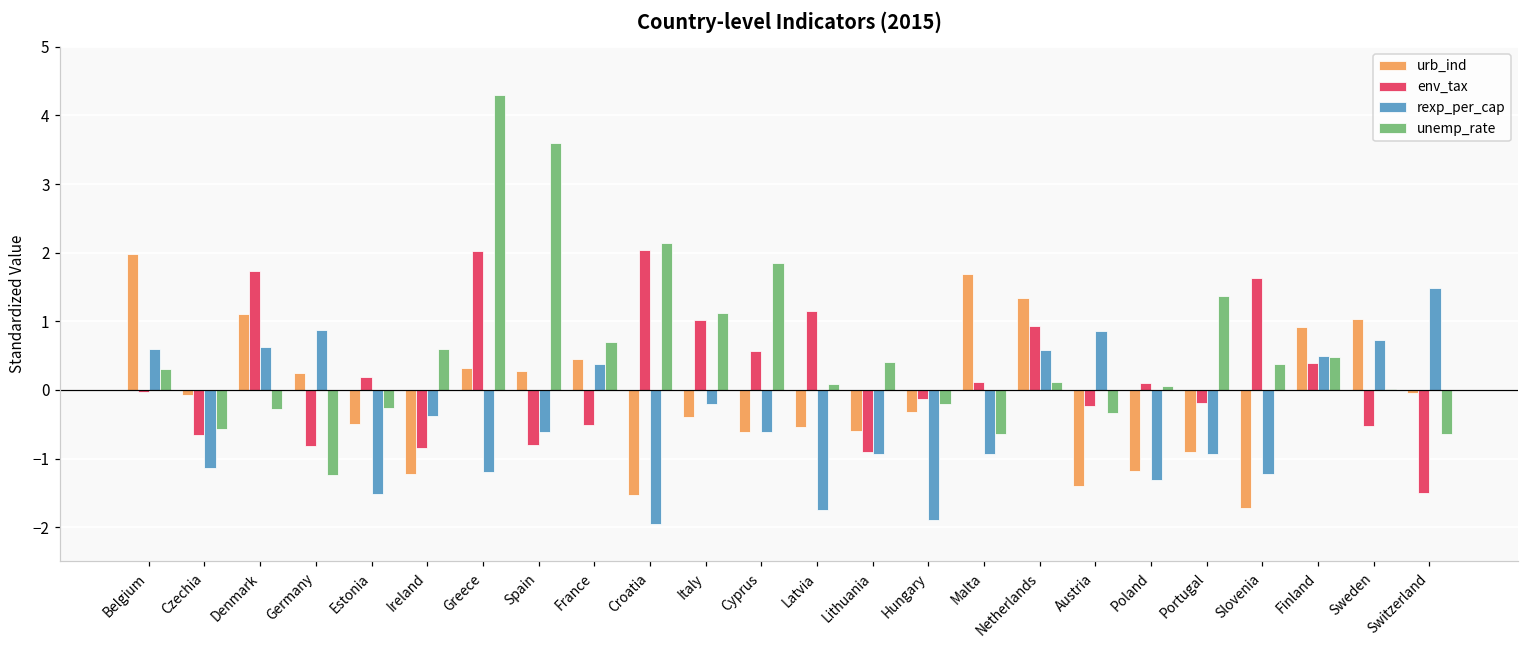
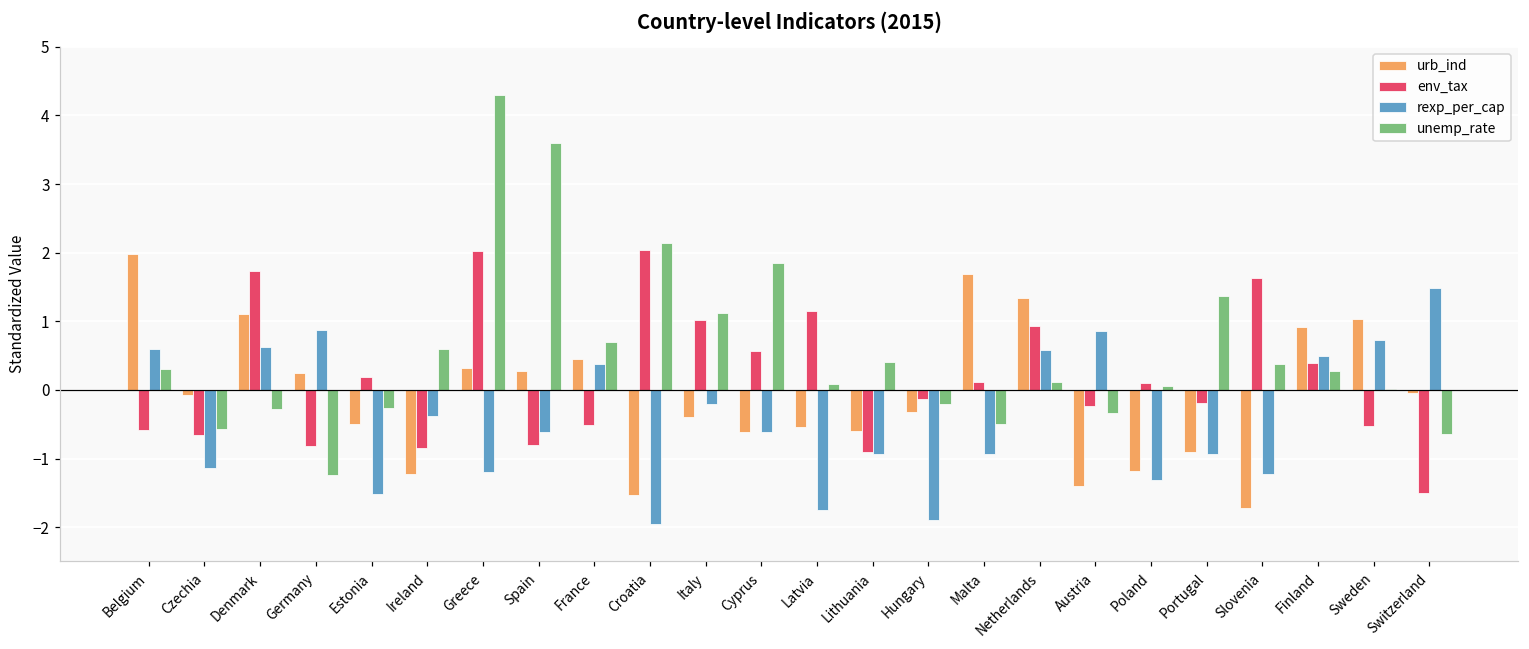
  {
    "urb_ind": {
      "Belgium": 2.0,
      "Czechia": -0.1,
      "Denmark": 1.1,
      "Germany": 0.2,
      "Estonia": -0.5,
      "Ireland": -1.2,
      "Greece": 0.3,
      "Spain": 0.3,
      "France": 0.4,
      "Croatia": -1.5,
      "Italy": -0.4,
      "Cyprus": -0.6,
      "Latvia": -0.5,
      "Lithuania": -0.6,
      "Hungary": -0.3,
      "Malta": 1.7,
      "Netherlands": 1.3,
      "Austria": -1.4,
      "Poland": -1.2,
      "Portugal": -0.9,
      "Slovenia": -1.7,
      "Finland": 0.9,
      "Sweden": 1.0,
      "Switzerland": -0.1
    },
    "env_tax": {
-     "Belgium": 0.0,
+     "Belgium": -0.6,
      "Czechia": -0.7,
      "Denmark": 1.7,
      "Germany": -0.8,
      "Estonia": 0.2,
      "Ireland": -0.9,
      "Greece": 2.0,
      "Spain": -0.8,
      "France": -0.5,
      "Croatia": 2.0,
      "Italy": 1.0,
      "Cyprus": 0.6,
      "Latvia": 1.2,
      "Lithuania": -0.9,
      "Hungary": -0.1,
      "Malta": 0.1,
      "Netherlands": 0.9,
      "Austria": -0.2,
      "Poland": 0.1,
      "Portugal": -0.2,
      "Slovenia": 1.6,
      "Finland": 0.4,
      "Sweden": -0.5,
      "Switzerland": -1.5
    },
    "rexp_per_cap": {
      "Belgium": 0.6,
      "Czechia": -1.1,
      "Denmark": 0.6,
      "Germany": 0.9,
      "Estonia": -1.5,
      "Ireland": -0.4,
      "Greece": -1.2,
      "Spain": -0.6,
      "France": 0.4,
      "Croatia": -2.0,
      "Italy": -0.2,
      "Cyprus": -0.6,
      "Latvia": -1.7,
      "Lithuania": -0.9,
      "Hungary": -1.9,
      "Malta": -0.9,
      "Netherlands": 0.6,
      "Austria": 0.9,
      "Poland": -1.3,
      "Portugal": -0.9,
      "Slovenia": -1.2,
      "Finland": 0.5,
      "Sweden": 0.7,
      "Switzerland": 1.5
    },
    "unemp_rate": {
      "Belgium": 0.3,
      "Czechia": -0.6,
      "Denmark": -0.3,
      "Germany": -1.2,
      "Estonia": -0.3,
      "Ireland": 0.6,
      "Greece": 4.3,
      "Spain": 3.6,
      "France": 0.7,
      "Croatia": 2.1,
      "Italy": 1.1,
      "Cyprus": 1.9,
      "Latvia": 0.1,
      "Lithuania": 0.4,
      "Hungary": -0.2,
-     "Malta": -0.6,
+     "Malta": -0.5,
      "Netherlands": 0.1,
      "Austria": -0.3,
      "Poland": 0.1,
      "Portugal": 1.4,
      "Slovenia": 0.4,
-     "Finland": 0.5,
+     "Finland": 0.3,
      "Switzerland": -0.6
    }
  }
